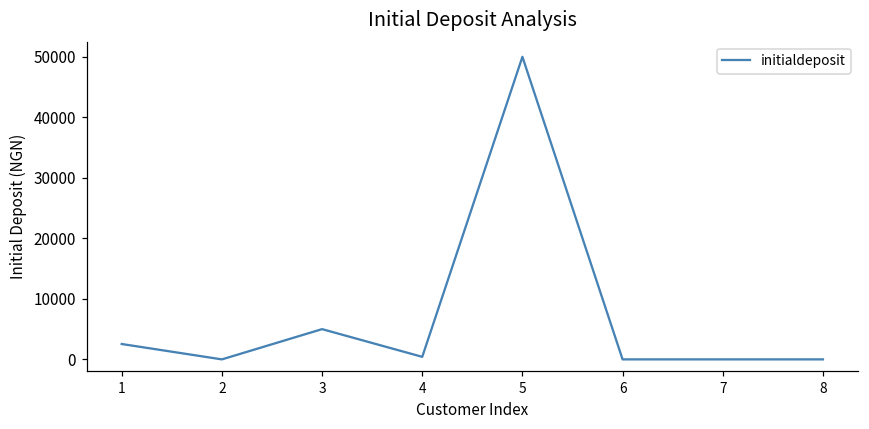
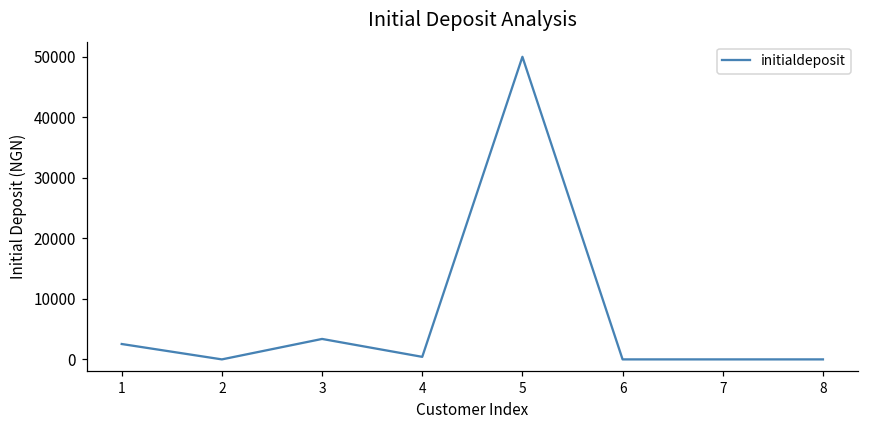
  {
    "1": 3000,
    "2": 0,
-   "3": 5000,
+   "3": 3000,
    "4": 0,
    "5": 50000,
    "6": 0,
    "7": 0,
    "8": 0
  }
